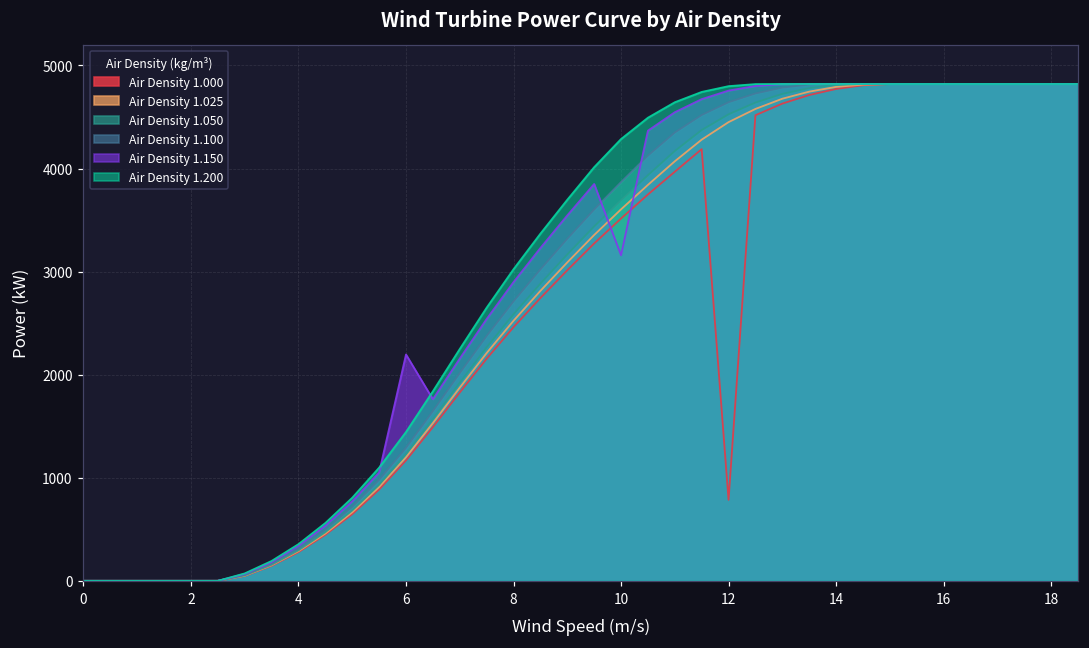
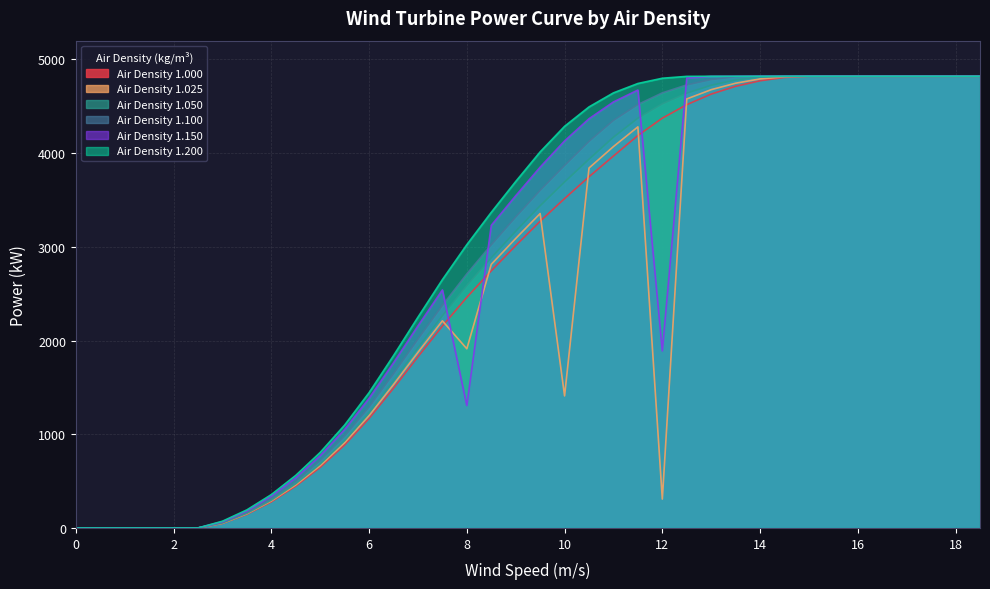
  {
    "Air Density 1.000": {
      "6": 1200,
      "8": 2500,
      "10": 3500,
-     "12": 800
+     "12": 4400
    },
    "Air Density 1.025": {
      "6": 1200,
-     "8": 2500,
-     "10": 3600,
-     "12": 4500
+     "8": 1900,
+     "10": 1400,
+     "12": 300
    },
    "Air Density 1.150": {
-     "6": 2200,
-     "8": 2900,
-     "10": 3200,
-     "12": 4800
+     "6": 1400,
+     "8": 1300,
+     "10": 4100,
+     "12": 1900
    }
  }
